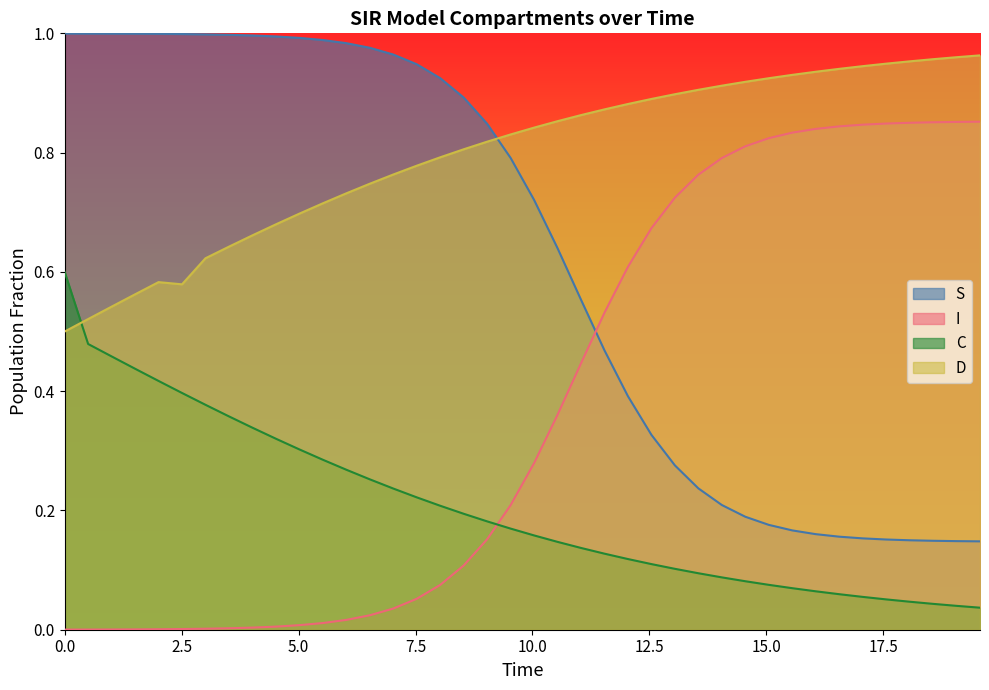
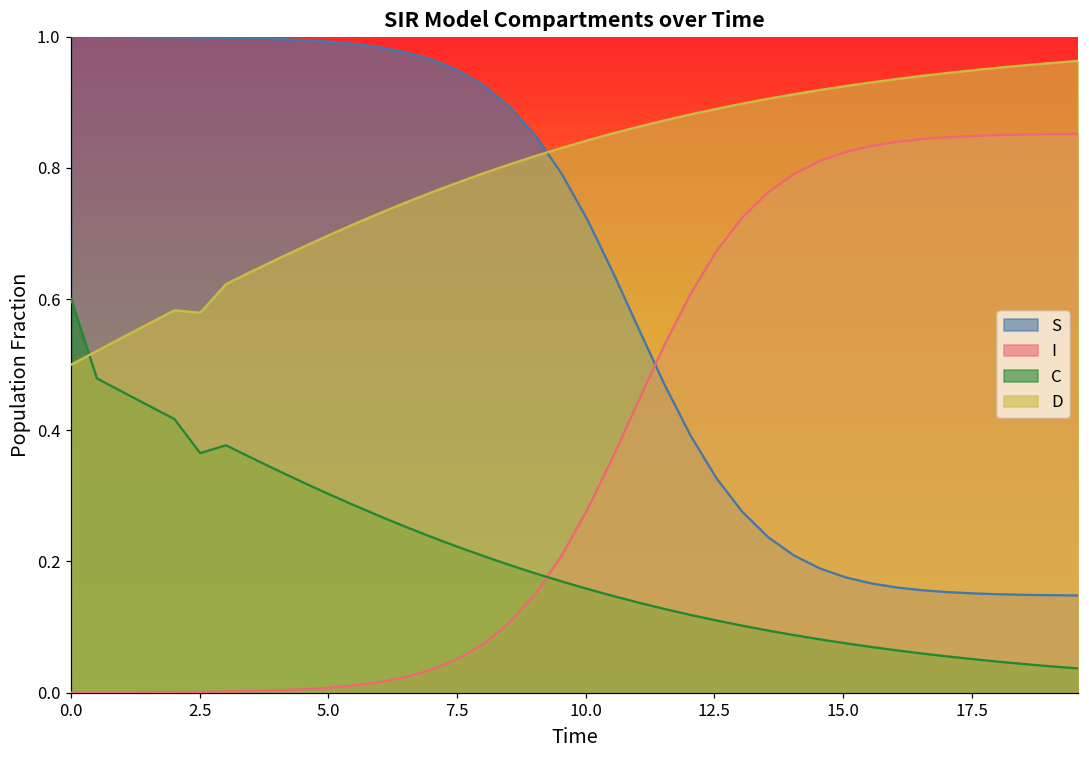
  {
    "S": {
      "0.0": 1.00,
      "2.5": 1.00
    },
    "I": {
      "0.0": 0.00,
      "2.5": 0.00
    },
    "C": {
      "0.0": 0.60,
-     "2.5": 0.40
+     "2.5": 0.37
    },
    "D": {
      "0.0": 0.50,
      "2.5": 0.58
    }
  }
